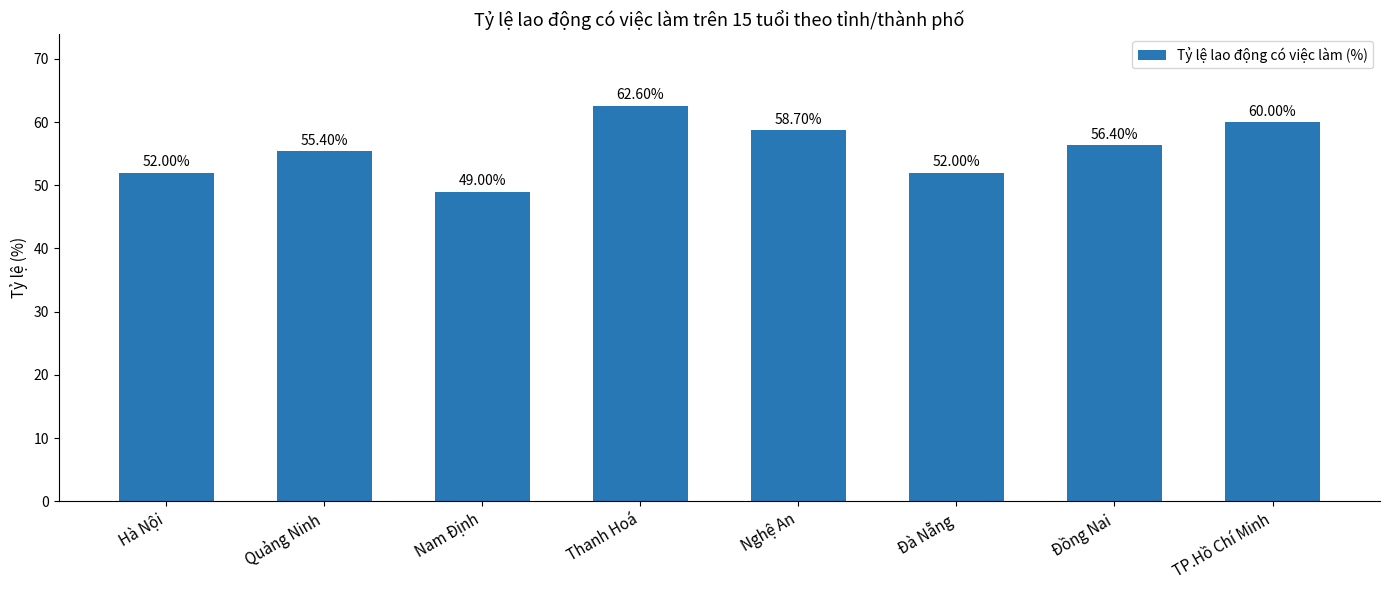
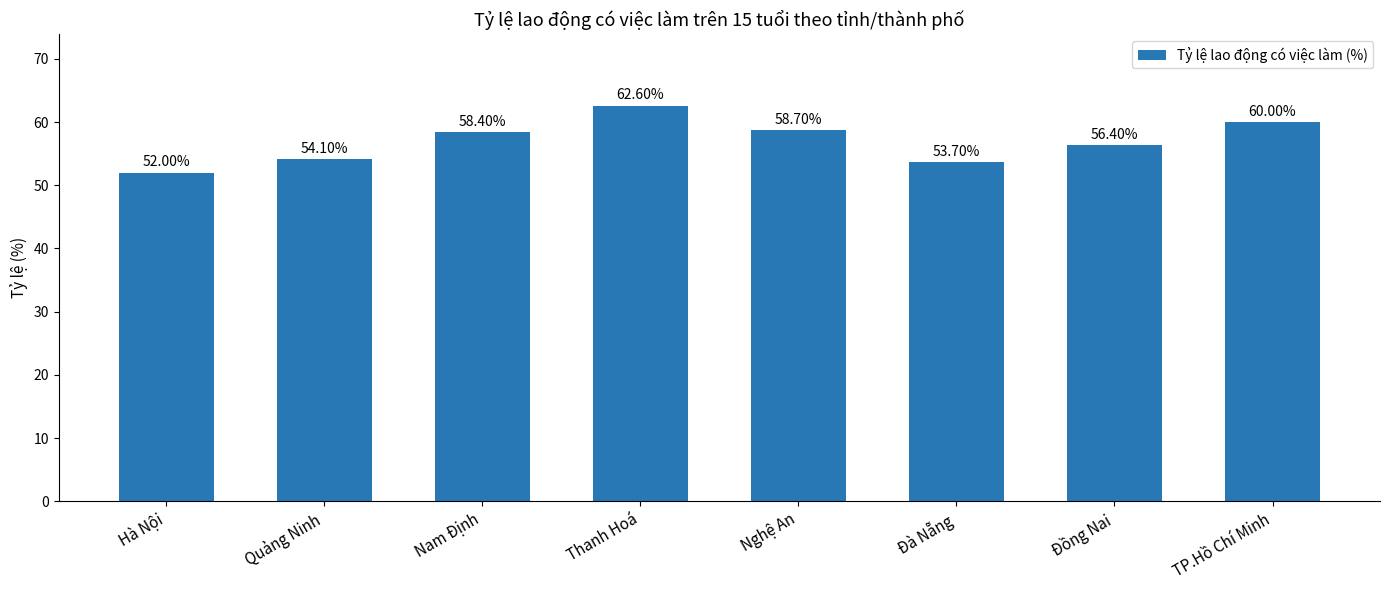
  {
    "Hà Nội": "52.00%",
-   "Quảng Ninh": "55.40%",
-   "Nam Định": "49.00%",
+   "Quảng Ninh": "54.10%",
+   "Nam Định": "58.40%",
    "Thanh Hoá": "62.60%",
    "Nghệ An": "58.70%",
-   "Đà Nẵng": "52.00%",
+   "Đà Nẵng": "53.70%",
    "Đồng Nai": "56.40%",
    "TP.Hồ Chí Minh": "60.00%"
  }
